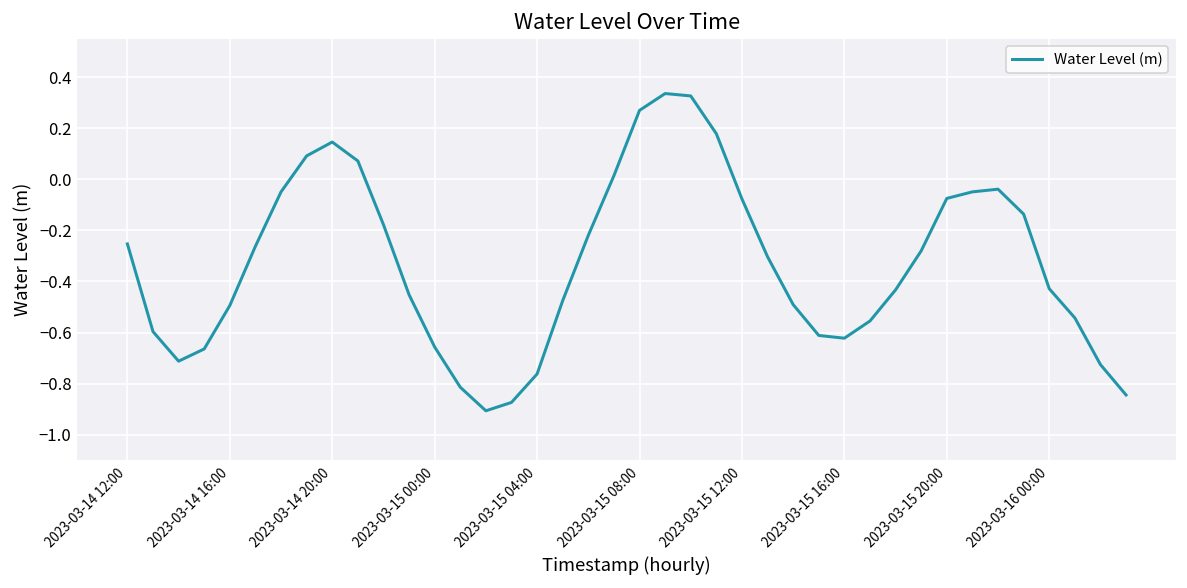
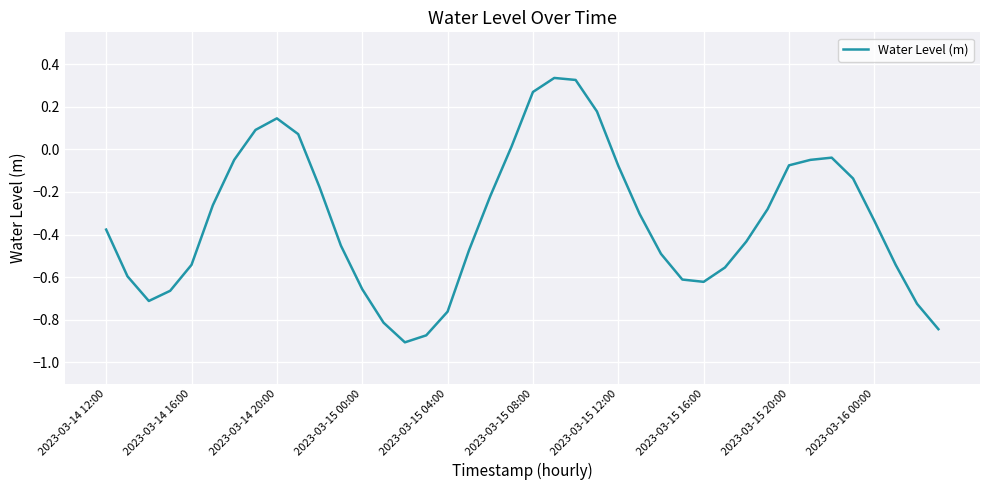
  {
-   "2023-03-14 12:00": -0.25,
-   "2023-03-14 16:00": -0.49,
+   "2023-03-14 12:00": -0.38,
+   "2023-03-14 16:00": -0.54,
    "2023-03-14 20:00": 0.15,
    "2023-03-15 00:00": -0.66,
    "2023-03-15 04:00": -0.76,
    "2023-03-15 08:00": 0.27,
    "2023-03-15 12:00": -0.08,
    "2023-03-15 16:00": -0.62,
    "2023-03-15 20:00": -0.07,
-   "2023-03-16 00:00": -0.43
+   "2023-03-16 00:00": -0.34
  }
